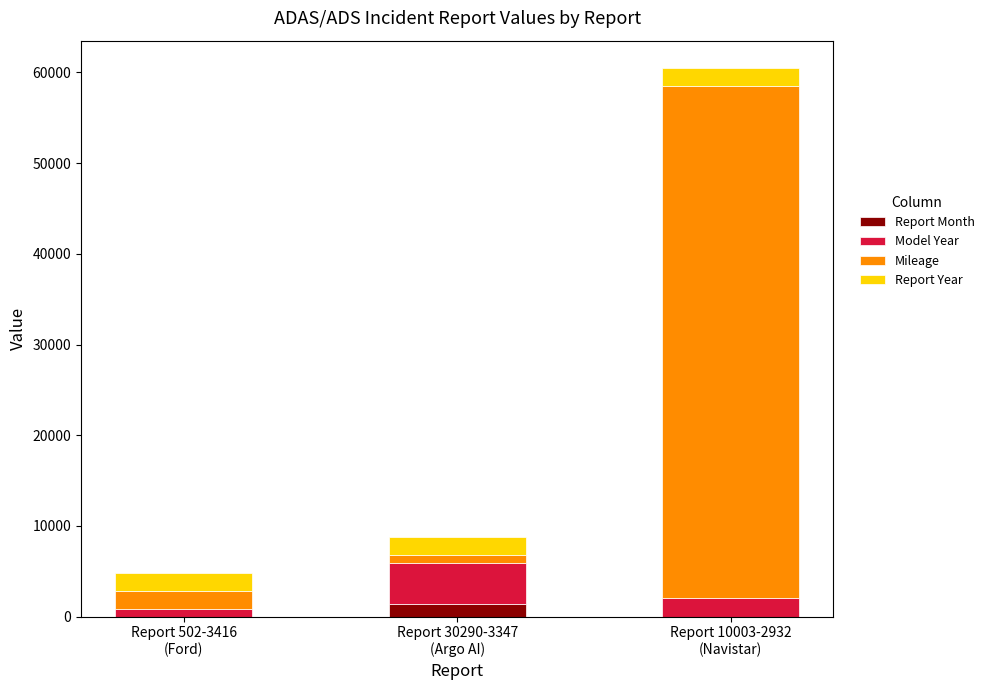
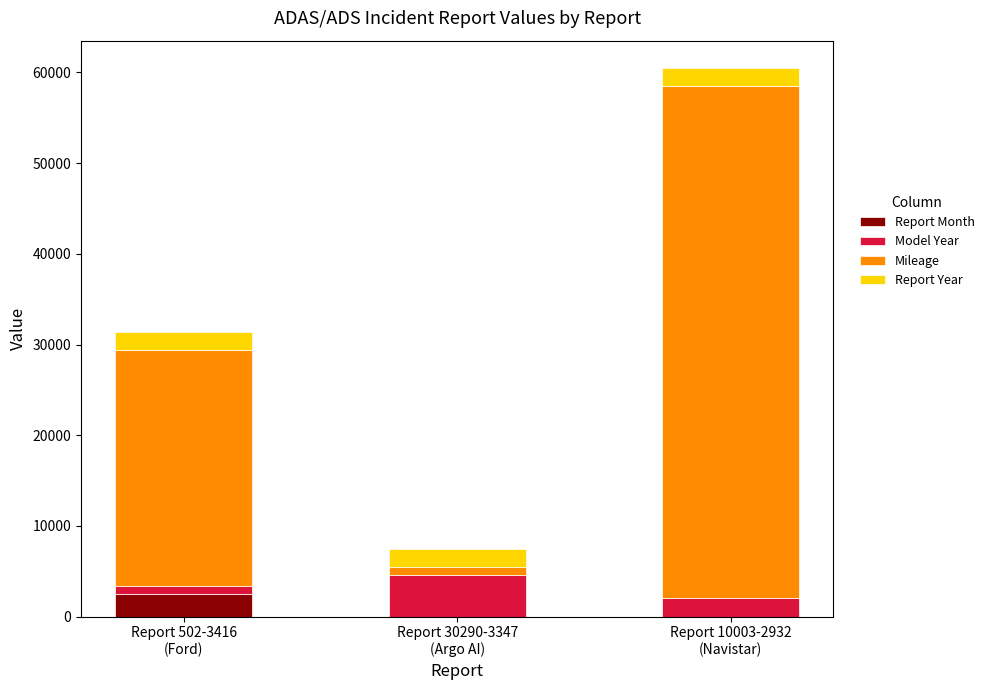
  {
    "Report Month": {
-     "Report 502-3416 (Ford)": 0,
-     "Report 30290-3347 (Argo AI)": 1000
+     "Report 502-3416 (Ford)": 3000,
+     "Report 30290-3347 (Argo AI)": 0
    },
    "Model Year": {
      "Report 502-3416 (Ford)": 1000,
      "Report 30290-3347 (Argo AI)": 5000,
      "Report 10003-2932 (Navistar)": 2000
    },
    "Mileage": {
-     "Report 502-3416 (Ford)": 2000,
+     "Report 502-3416 (Ford)": 26000,
      "Report 30290-3347 (Argo AI)": 1000,
      "Report 10003-2932 (Navistar)": 56000
    },
    "Report Year": {
      "Report 502-3416 (Ford)": 2000,
      "Report 30290-3347 (Argo AI)": 2000,
      "Report 10003-2932 (Navistar)": 2000
    }
  }
